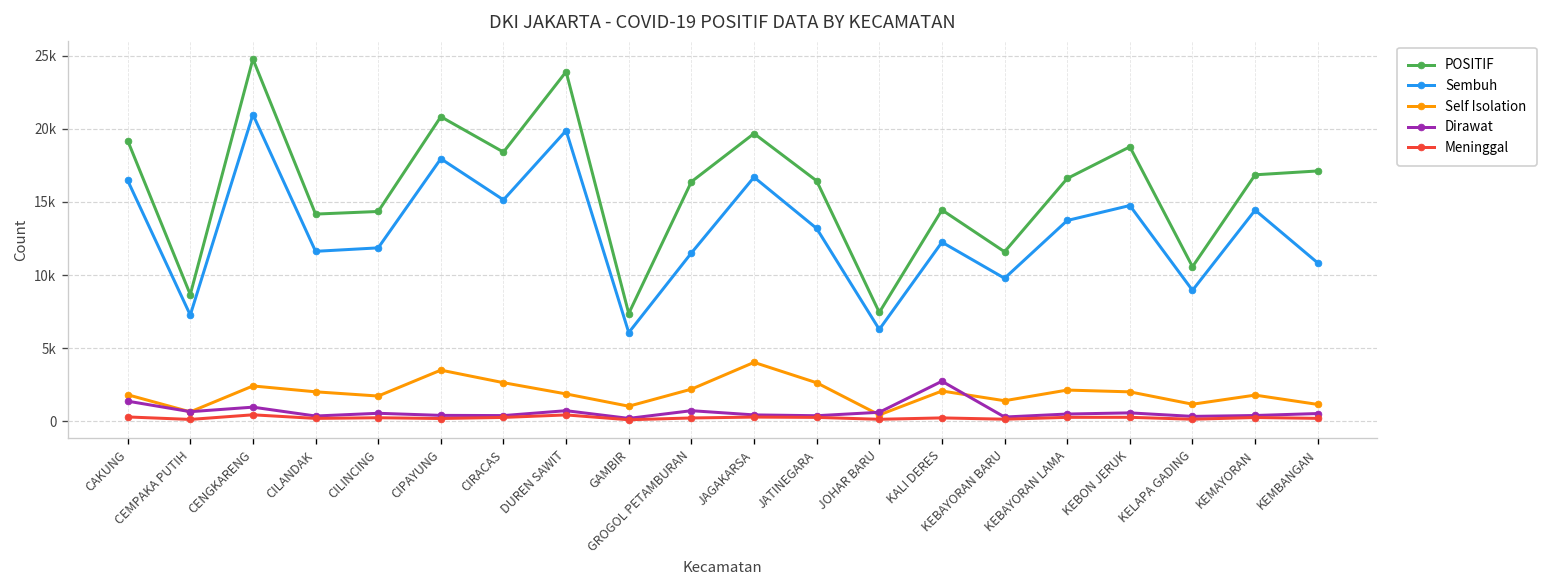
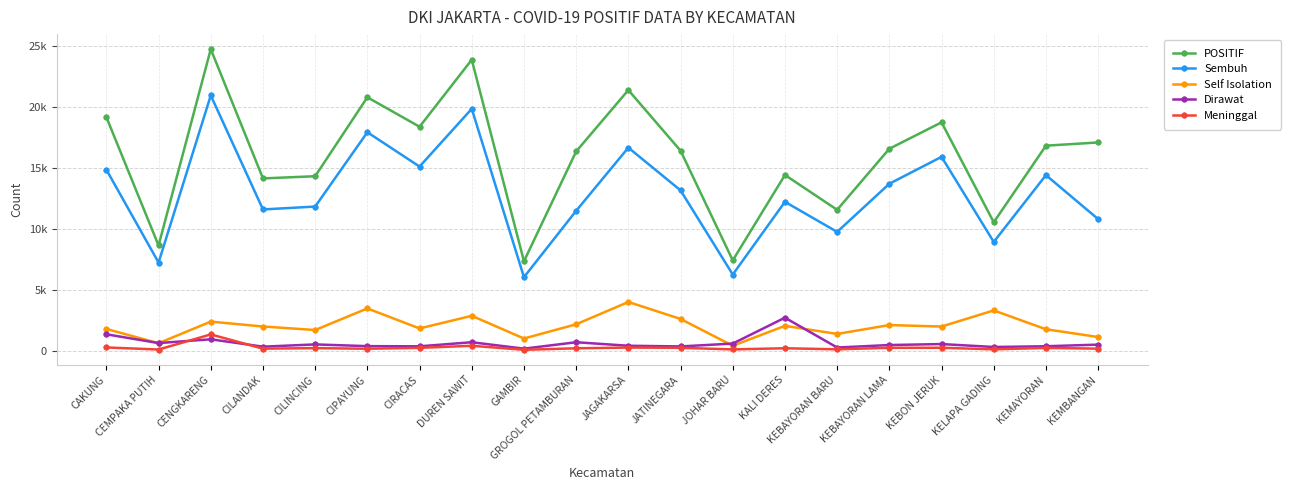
  {
    "POSITIF": {
      "CAKUNG": 19200,
      "CEMPAKA PUTIH": 8700,
      "CENGKARENG": 24800,
      "CILANDAK": 14200,
      "CILINCING": 14300,
      "CIPAYUNG": 20800,
      "CIRACAS": 18400,
      "DUREN SAWIT": 23900,
      "GAMBIR": 7400,
      "GROGOL PETAMBURAN": 16400,
-     "JAGAKARSA": 19700,
+     "JAGAKARSA": 21400,
      "JATINEGARA": 16400,
      "JOHAR BARU": 7400,
      "KALI DERES": 14500,
      "KEBAYORAN BARU": 11600,
      "KEBAYORAN LAMA": 16600,
      "KEBON JERUK": 18800,
      "KELAPA GADING": 10600,
      "KEMAYORAN": 16900,
      "KEMBANGAN": 17100
    },
    "Sembuh": {
-     "CAKUNG": 16500,
+     "CAKUNG": 14900,
      "CEMPAKA PUTIH": 7300,
      "CENGKARENG": 21000,
      "CILANDAK": 11600,
      "CILINCING": 11900,
      "CIPAYUNG": 18000,
      "CIRACAS": 15100,
      "DUREN SAWIT": 19900,
      "GAMBIR": 6100,
      "GROGOL PETAMBURAN": 11500,
      "JAGAKARSA": 16700,
      "JATINEGARA": 13200,
      "JOHAR BARU": 6300,
      "KALI DERES": 12200,
      "KEBAYORAN BARU": 9800,
      "KEBAYORAN LAMA": 13700,
-     "KEBON JERUK": 14800,
+     "KEBON JERUK": 15900,
      "KELAPA GADING": 9000,
      "KEMAYORAN": 14400,
      "KEMBANGAN": 10800
    },
    "Self Isolation": {
      "CAKUNG": 1800,
      "CENGKARENG": 2400,
      "CILANDAK": 2000,
      "CILINCING": 1700,
      "CIPAYUNG": 3500,
-     "CIRACAS": 2600,
-     "DUREN SAWIT": 1900,
+     "CIRACAS": 1800,
+     "DUREN SAWIT": 2900,
      "GAMBIR": 1000,
      "GROGOL PETAMBURAN": 2200,
      "JAGAKARSA": 4000,
      "JATINEGARA": 2600,
      "KALI DERES": 2100,
      "KEBAYORAN BARU": 1400,
      "KEBAYORAN LAMA": 2100,
      "KEBON JERUK": 2000,
-     "KELAPA GADING": 1200,
+     "KELAPA GADING": 3300,
      "KEMAYORAN": 1800,
      "KEMBANGAN": 1100
    },
    "Dirawat": {
      "CAKUNG": 1400,
      "CENGKARENG": 1000,
      "CILINCING": 500,
      "CIPAYUNG": 400,
      "DUREN SAWIT": 700,
      "GROGOL PETAMBURAN": 700,
      "KALI DERES": 2700,
      "KEBAYORAN LAMA": 500,
      "KEBON JERUK": 600,
      "KEMBANGAN": 500
    },
    "Meninggal": {
      "CAKUNG": 300,
      "CEMPAKA PUTIH": 100,
-     "CENGKARENG": 400,
+     "CENGKARENG": 1400,
      "CILINCING": 200,
      "CIPAYUNG": 200,
      "DUREN SAWIT": 400,
      "GROGOL PETAMBURAN": 200,
      "JOHAR BARU": 100,
      "KALI DERES": 200,
      "KEBAYORAN LAMA": 300,
      "KEBON JERUK": 300,
      "KEMBANGAN": 200
    }
  }
